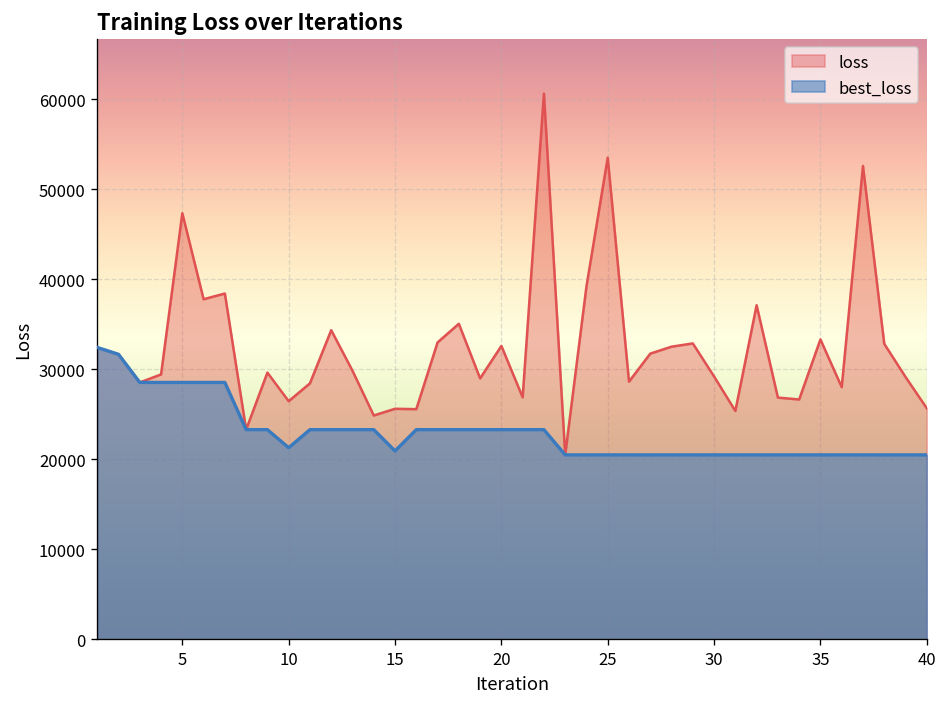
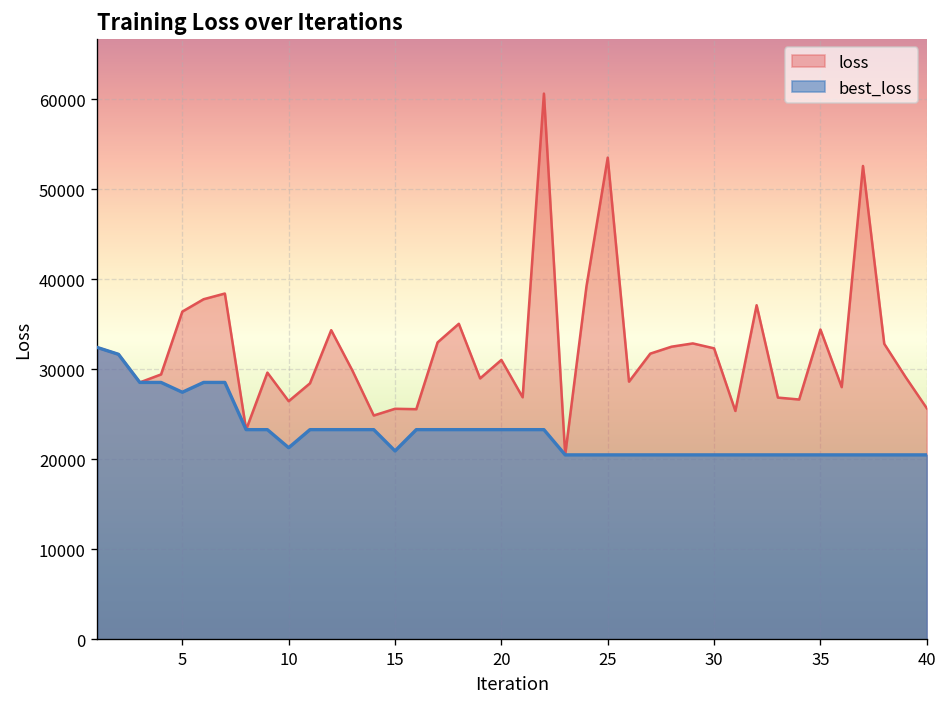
  {
    "loss": {
-     "5": 47000,
+     "5": 36000,
      "10": 26000,
      "15": 26000,
-     "20": 33000,
+     "20": 31000,
      "25": 54000,
-     "30": 29000,
-     "35": 33000,
+     "30": 32000,
+     "35": 34000,
      "40": 26000
    },
    "best_loss": {
-     "5": 29000,
+     "5": 27000,
      "10": 21000,
      "15": 21000,
      "20": 23000,
      "25": 21000,
      "30": 21000,
      "35": 21000,
      "40": 21000
    }
  }
